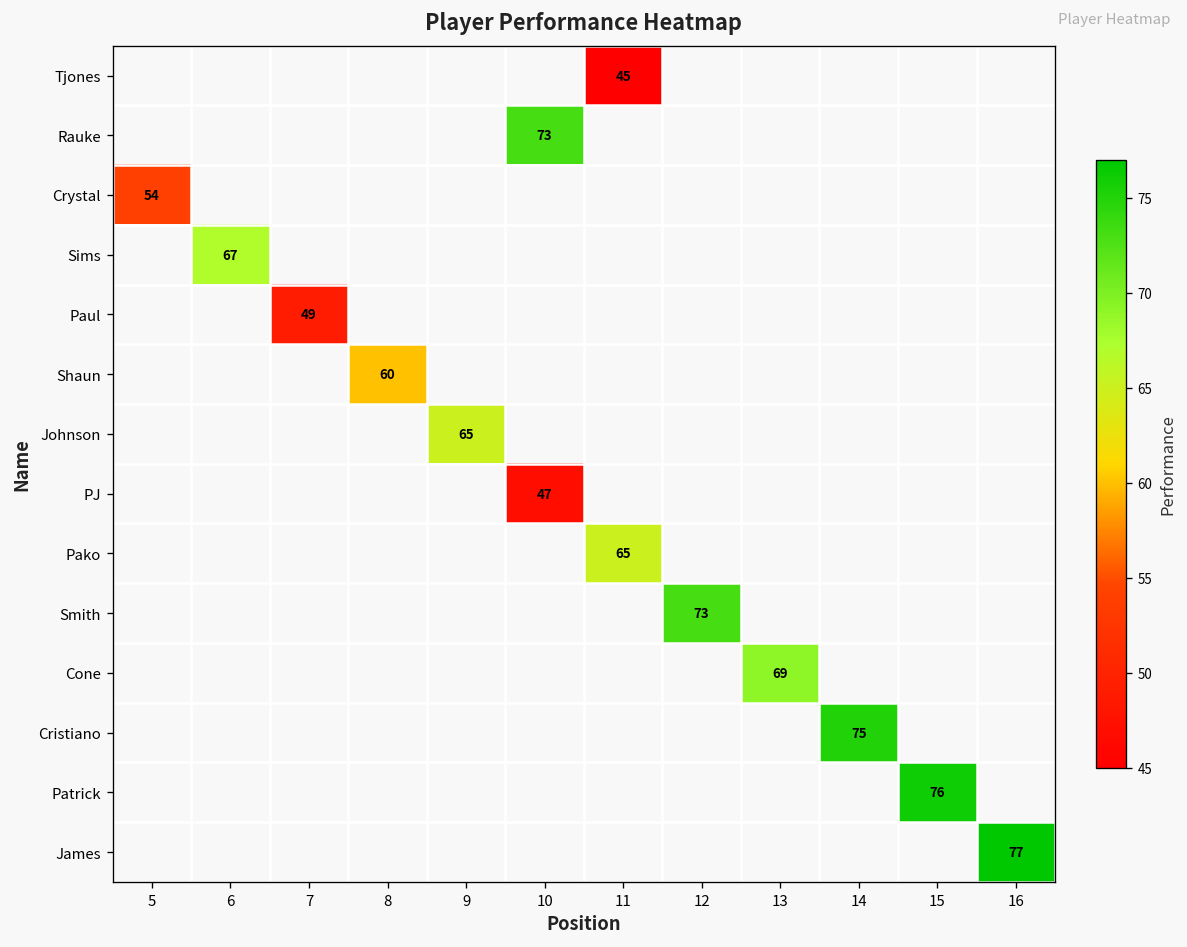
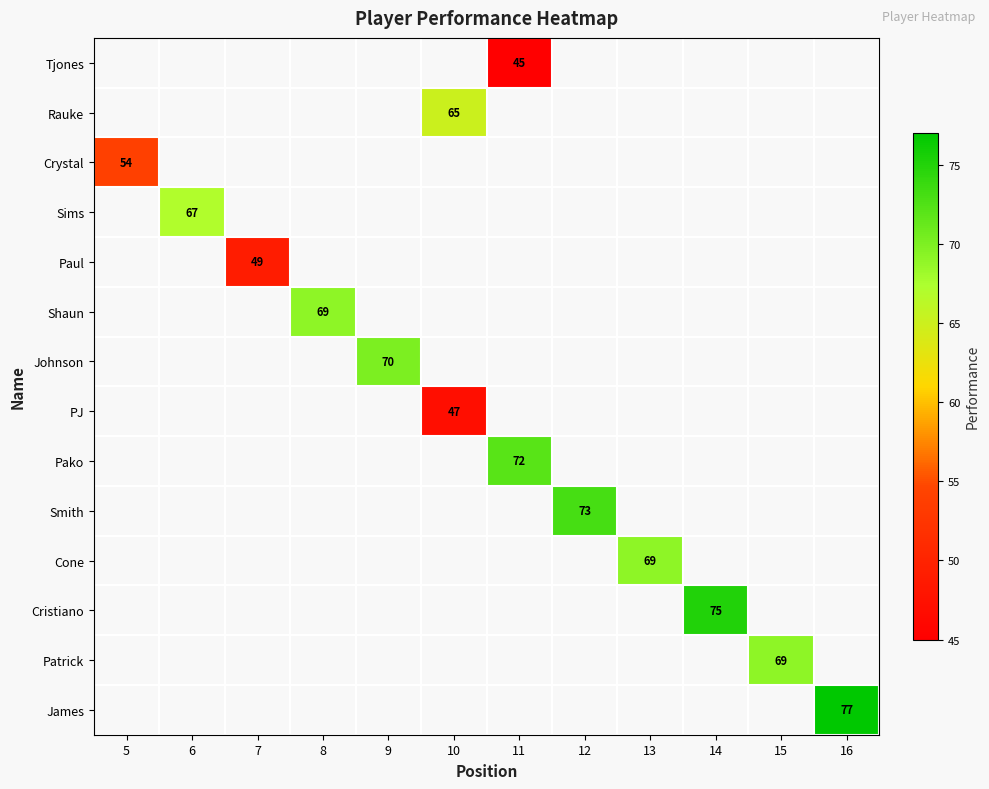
  {
    "Tjones": {
      "11": 45
    },
    "Rauke": {
-     "10": 73
+     "10": 65
    },
    "Crystal": {
      "5": 54
    },
    "Sims": {
      "6": 67
    },
    "Paul": {
      "7": 49
    },
    "Shaun": {
-     "8": 60
+     "8": 69
    },
    "Johnson": {
-     "9": 65
+     "9": 70
    },
    "PJ": {
      "10": 47
    },
    "Pako": {
-     "11": 65
+     "11": 72
    },
    "Smith": {
      "12": 73
    },
    "Cone": {
      "13": 69
    },
    "Cristiano": {
      "14": 75
    },
    "Patrick": {
-     "15": 76
+     "15": 69
    },
    "James": {
      "16": 77
    }
  }
